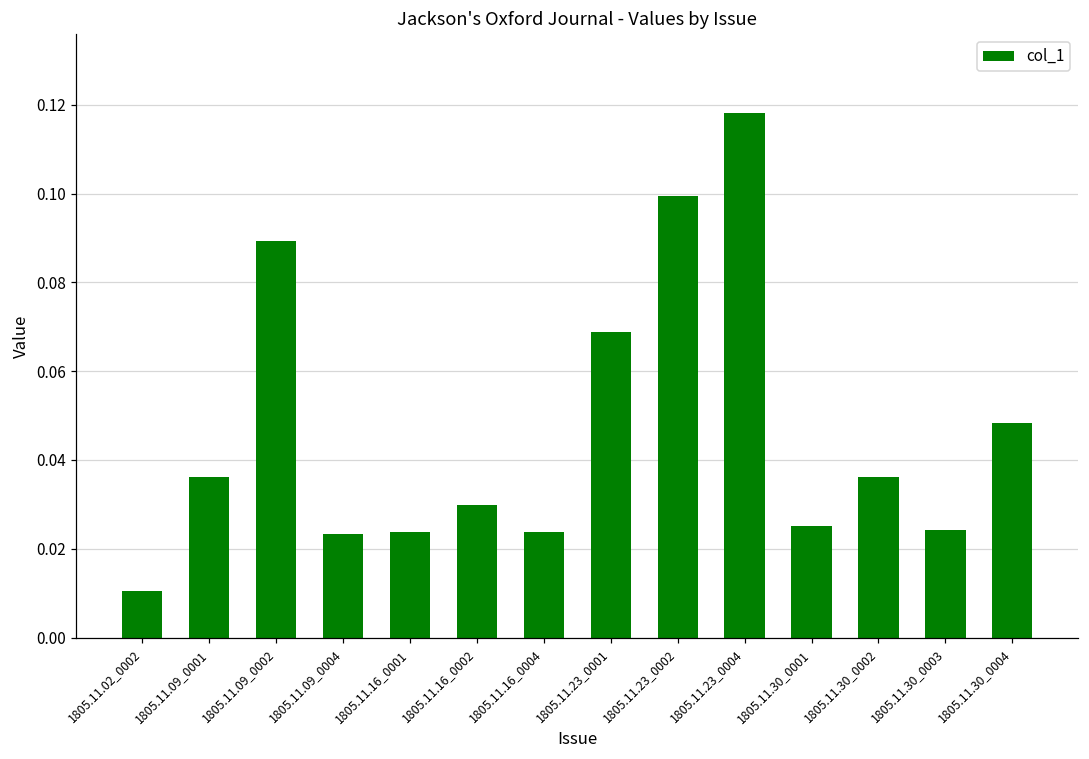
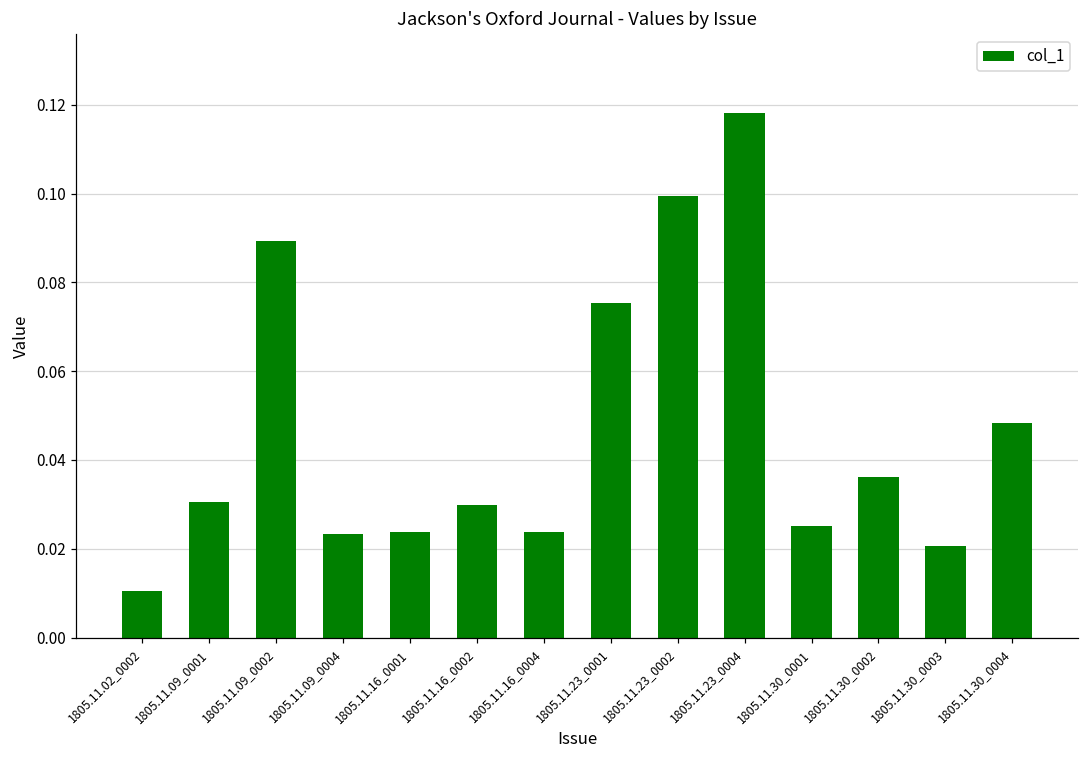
  {
    "1805.11.02_0002": 0.011,
-   "1805.11.09_0001": 0.036,
+   "1805.11.09_0001": 0.030,
    "1805.11.09_0002": 0.089,
    "1805.11.09_0004": 0.023,
    "1805.11.16_0001": 0.024,
    "1805.11.16_0002": 0.030,
    "1805.11.16_0004": 0.024,
-   "1805.11.23_0001": 0.069,
+   "1805.11.23_0001": 0.075,
    "1805.11.23_0002": 0.099,
    "1805.11.23_0004": 0.118,
    "1805.11.30_0001": 0.025,
    "1805.11.30_0002": 0.036,
-   "1805.11.30_0003": 0.024,
+   "1805.11.30_0003": 0.021,
    "1805.11.30_0004": 0.048
  }
